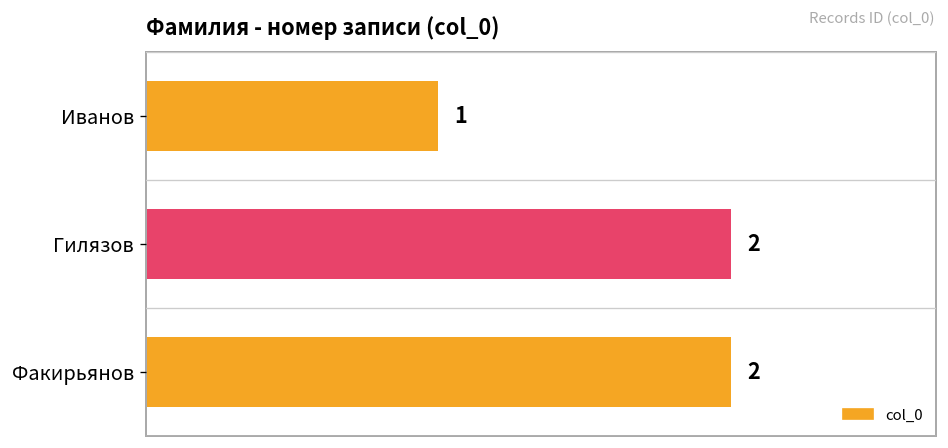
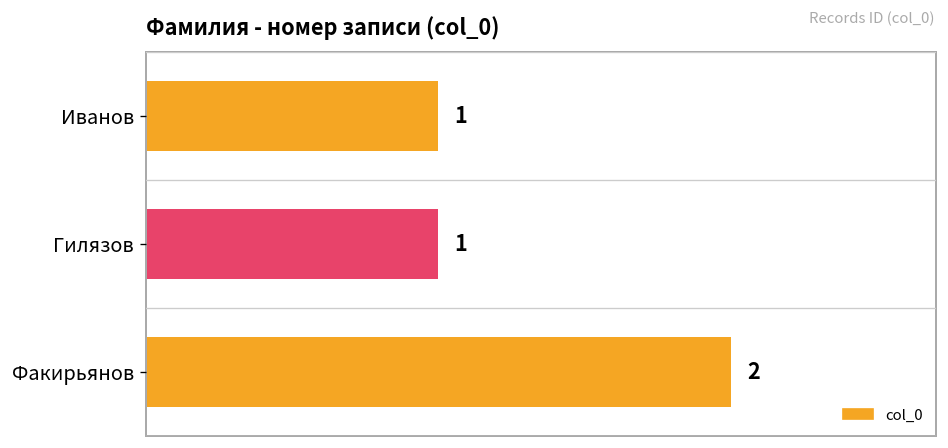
  {
    "Иванов": 1,
-   "Гилязов": 2,
+   "Гилязов": 1,
    "Факирьянов": 2
  }
